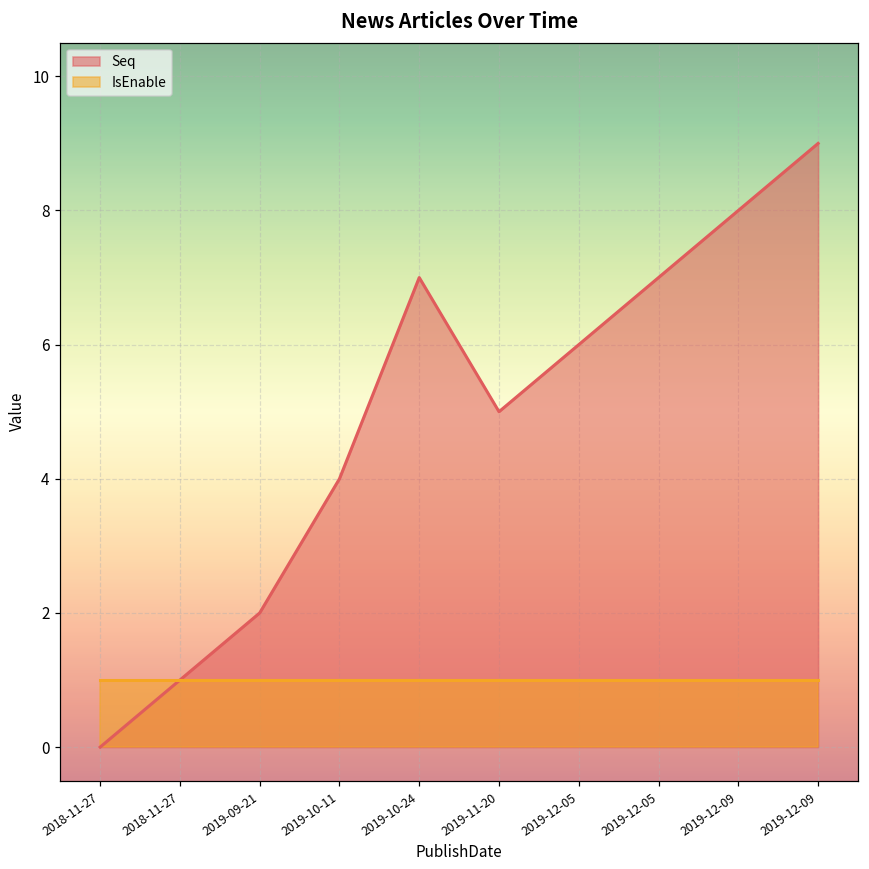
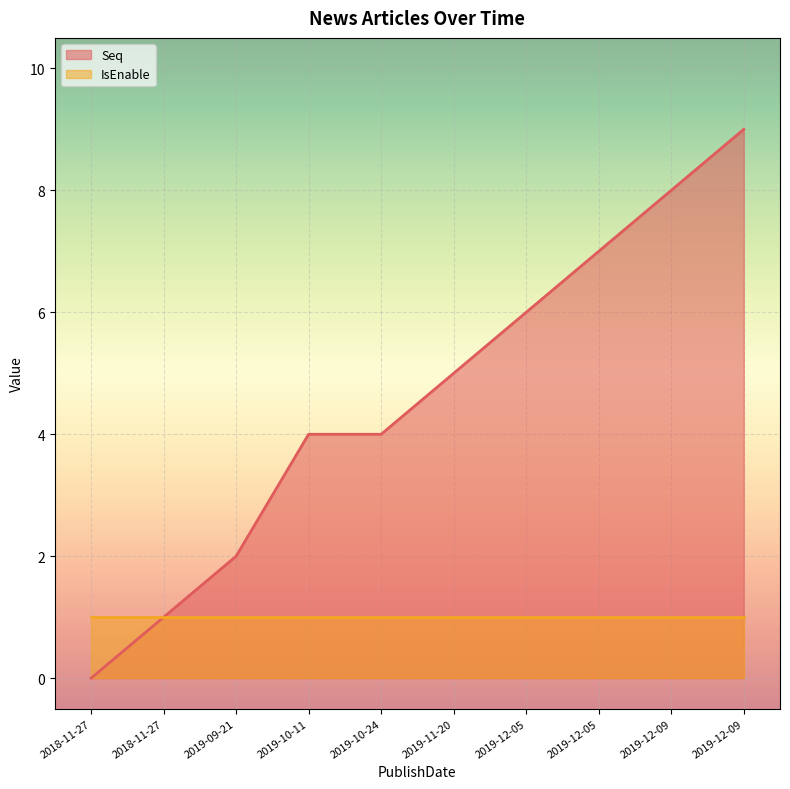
  {
    "Seq": {
      "2019-09-21": 2,
      "2019-10-11": 4,
-     "2019-10-24": 7,
+     "2019-10-24": 4,
      "2019-11-20": 5
    },
    "IsEnable": {
      "2019-09-21": 1,
      "2019-10-11": 1,
      "2019-10-24": 1,
      "2019-11-20": 1
    }
  }
